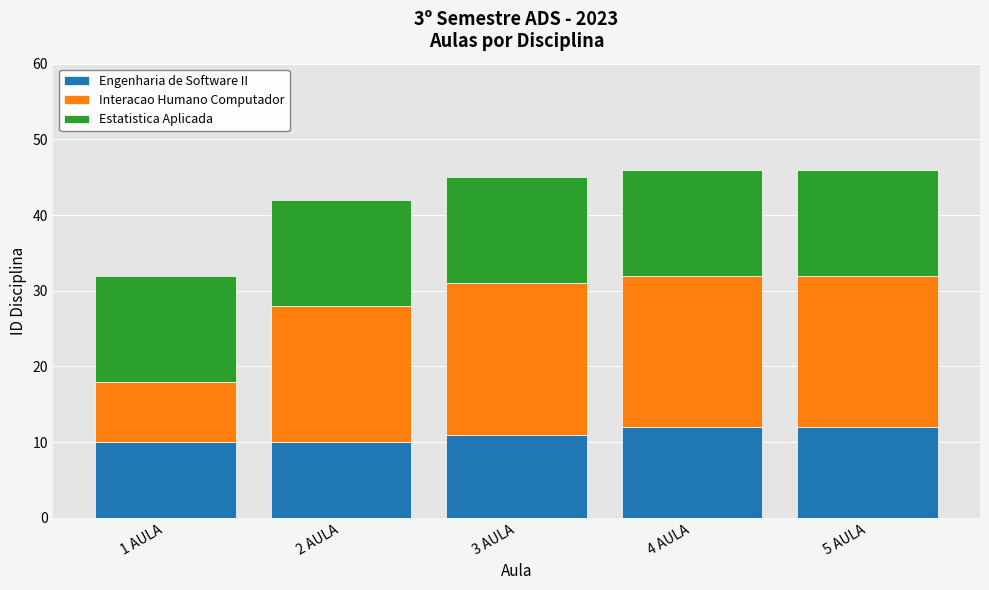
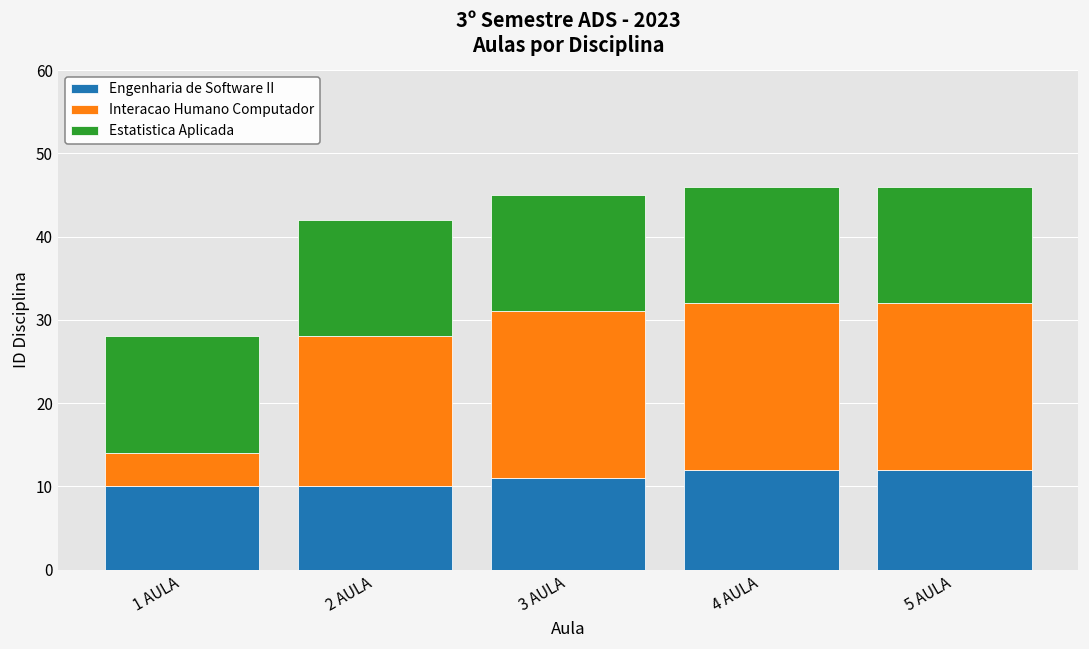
  {
    "Engenharia de Software II": {
      "1 AULA": 10,
      "2 AULA": 10,
      "3 AULA": 11,
      "4 AULA": 12,
      "5 AULA": 12
    },
    "Interacao Humano Computador": {
-     "1 AULA": 8,
+     "1 AULA": 4,
      "2 AULA": 18,
      "3 AULA": 20,
      "4 AULA": 20,
      "5 AULA": 20
    },
    "Estatistica Aplicada": {
      "1 AULA": 14,
      "2 AULA": 14,
      "3 AULA": 14,
      "4 AULA": 14,
      "5 AULA": 14
    }
  }
